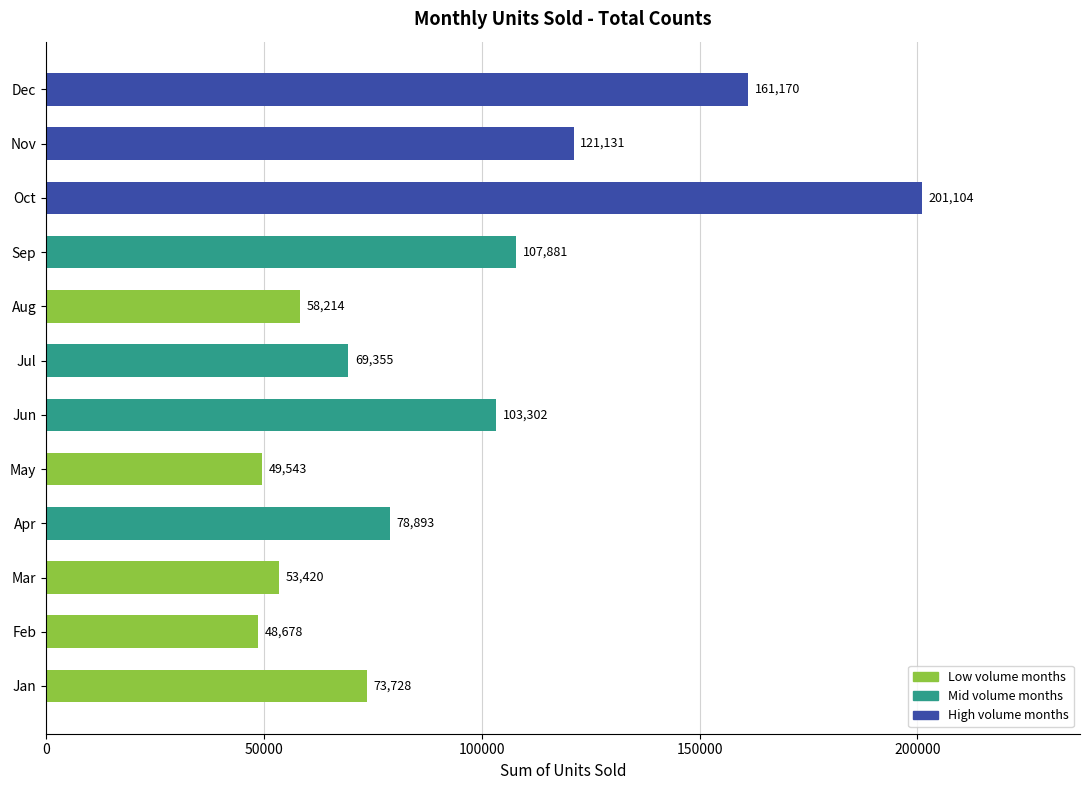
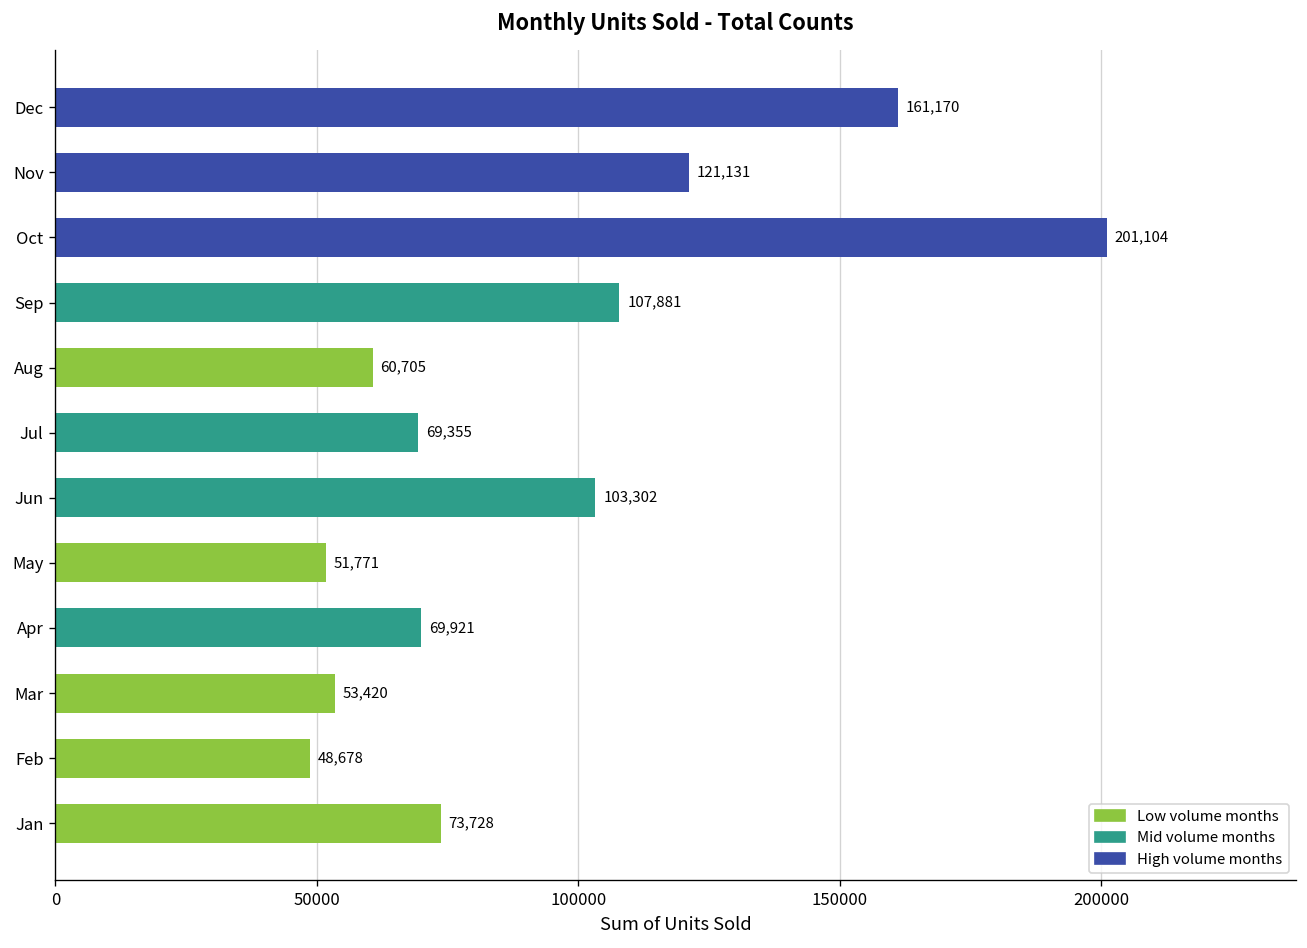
  {
    "Dec": "161,170",
    "Nov": "121,131",
    "Oct": "201,104",
    "Sep": "107,881",
-   "Aug": "58,214",
+   "Aug": "60,705",
    "Jul": "69,355",
    "Jun": "103,302",
-   "May": "49,543",
-   "Apr": "78,893",
+   "May": "51,771",
+   "Apr": "69,921",
    "Mar": "53,420",
    "Feb": "48,678",
    "Jan": "73,728"
  }
